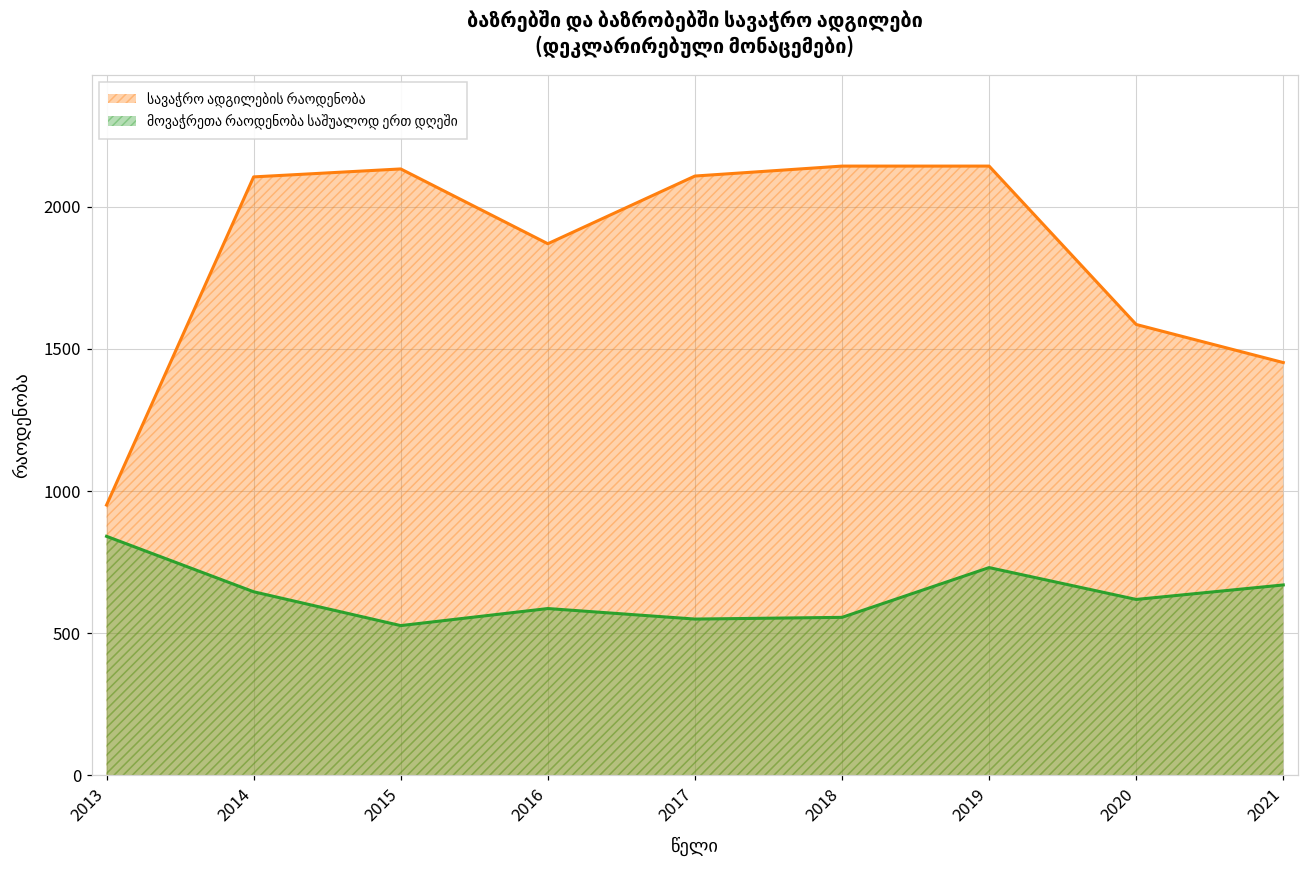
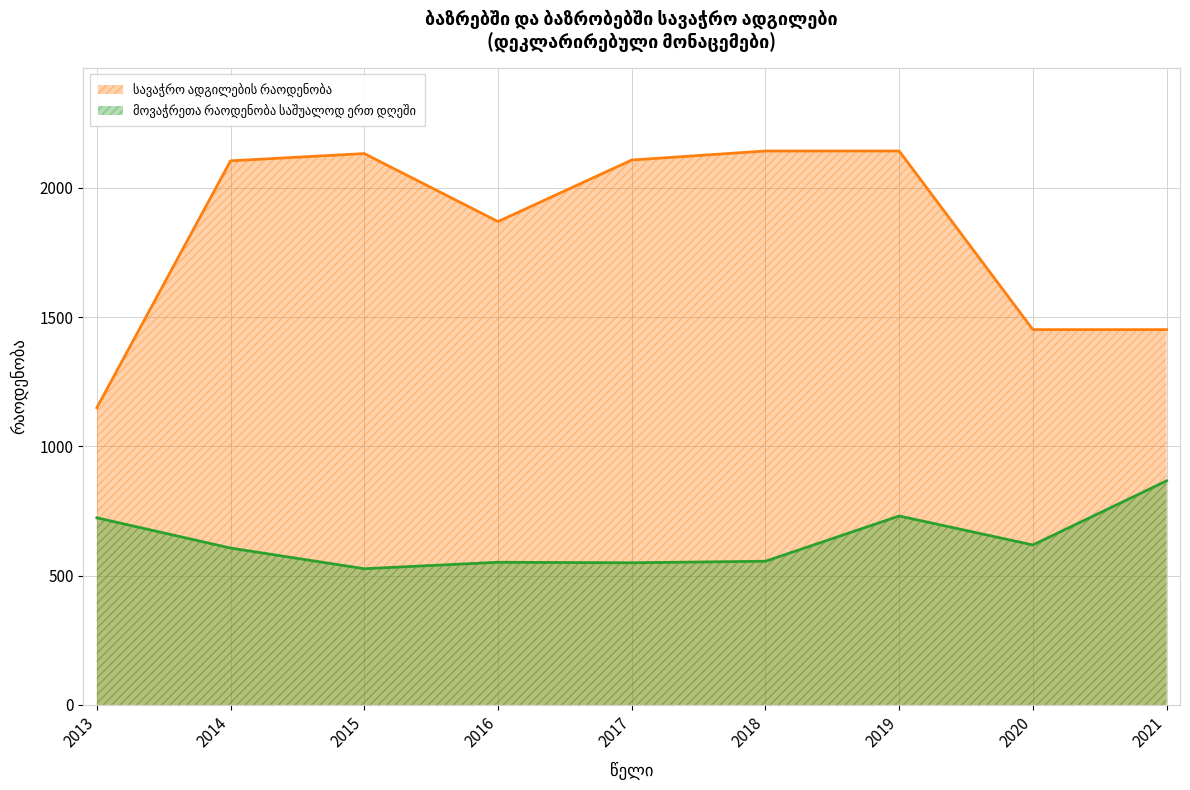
  {
    "სავაჭრო ადგილების რაოდენობა": {
-     "2013": 950,
+     "2013": 1150,
      "2014": 2110,
      "2015": 2130,
      "2016": 1870,
      "2017": 2110,
      "2018": 2140,
      "2019": 2140,
-     "2020": 1590,
+     "2020": 1450,
      "2021": 1450
    },
    "მოვაჭრეთა რაოდენობა საშუალოდ ერთ დღეში": {
-     "2013": 840,
-     "2014": 650,
+     "2013": 720,
+     "2014": 610,
      "2015": 530,
-     "2016": 590,
+     "2016": 550,
      "2017": 550,
      "2018": 560,
      "2019": 730,
      "2020": 620,
-     "2021": 670
+     "2021": 870
    }
  }
